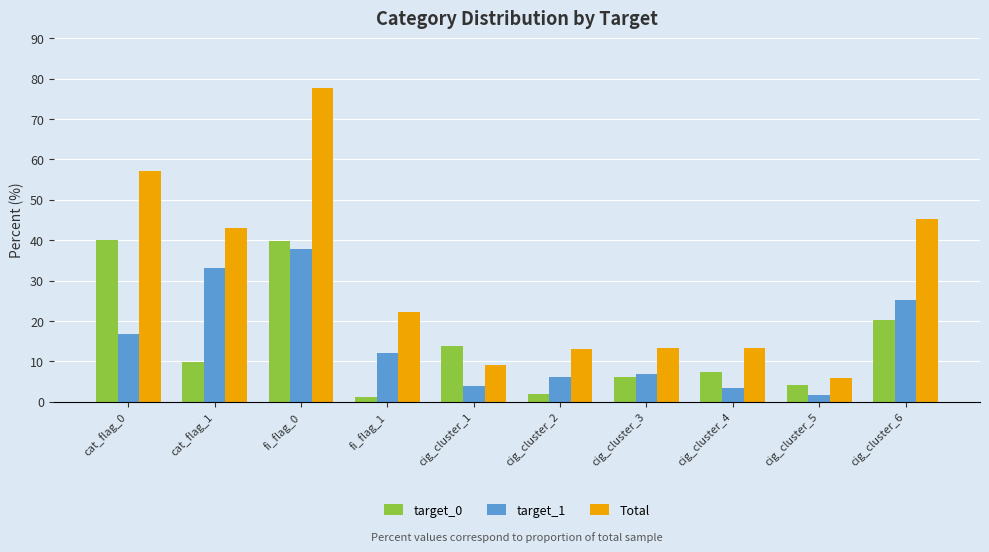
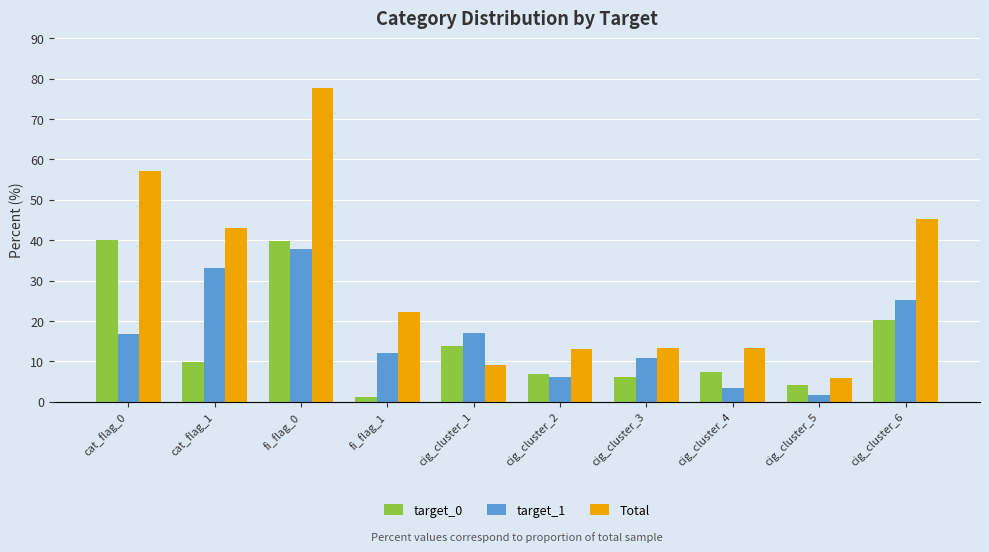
  {
    "target_0": {
      "cat_flag_0": 40,
      "cat_flag_1": 10,
      "fi_flag_0": 40,
      "fi_flag_1": 1,
      "cig_cluster_1": 14,
-     "cig_cluster_2": 2,
+     "cig_cluster_2": 7,
      "cig_cluster_3": 6,
      "cig_cluster_4": 7,
      "cig_cluster_5": 4,
      "cig_cluster_6": 20
    },
    "target_1": {
      "cat_flag_0": 17,
      "cat_flag_1": 33,
      "fi_flag_0": 38,
      "fi_flag_1": 12,
-     "cig_cluster_1": 4,
+     "cig_cluster_1": 17,
      "cig_cluster_2": 6,
-     "cig_cluster_3": 7,
+     "cig_cluster_3": 11,
      "cig_cluster_4": 4,
      "cig_cluster_5": 2,
      "cig_cluster_6": 25
    },
    "Total": {
      "cat_flag_0": 57,
      "cat_flag_1": 43,
      "fi_flag_0": 78,
      "fi_flag_1": 22,
      "cig_cluster_1": 9,
      "cig_cluster_2": 13,
      "cig_cluster_3": 13,
      "cig_cluster_4": 13,
      "cig_cluster_5": 6,
      "cig_cluster_6": 45
    }
  }
